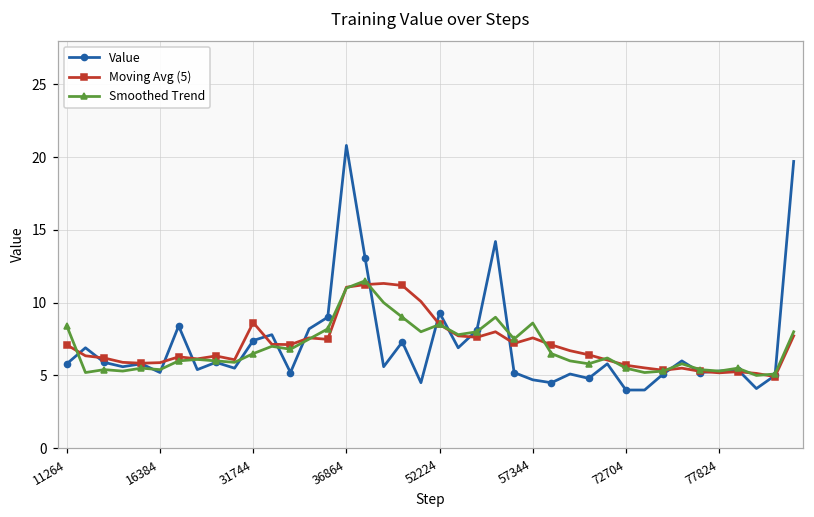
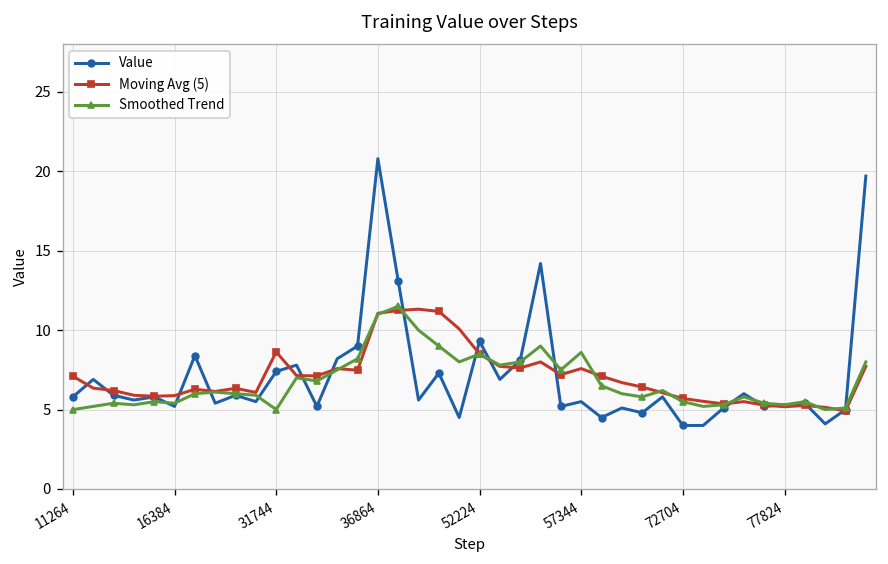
  {
    "Value": {
      "11264": 5.8,
      "16384": 5.2,
      "31744": 7.4,
      "36864": 20.8,
      "52224": 9.3,
-     "57344": 4.7,
+     "57344": 5.5,
      "72704": 4.0
    },
    "Moving Avg (5)": {
      "11264": 7.1,
      "16384": 5.9,
      "31744": 8.6,
      "57344": 7.6,
      "72704": 5.7
    },
    "Smoothed Trend": {
-     "11264": 8.4,
+     "11264": 5.0,
      "16384": 5.4,
-     "31744": 6.5,
+     "31744": 5.0,
      "57344": 8.6,
      "72704": 5.5
    }
  }
